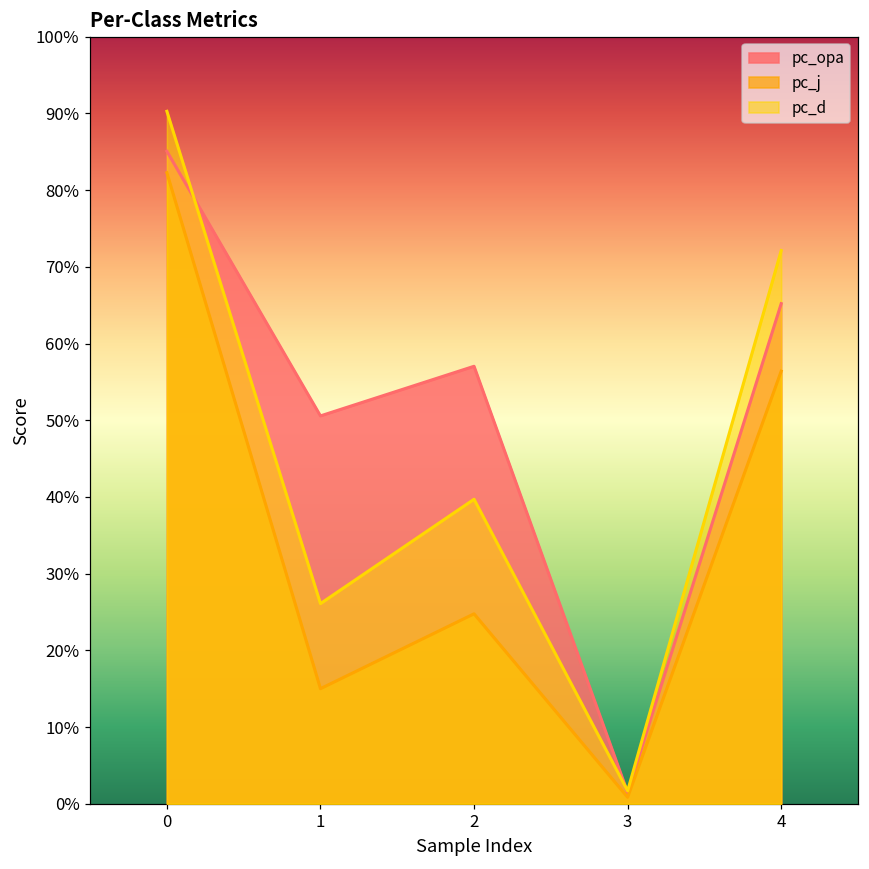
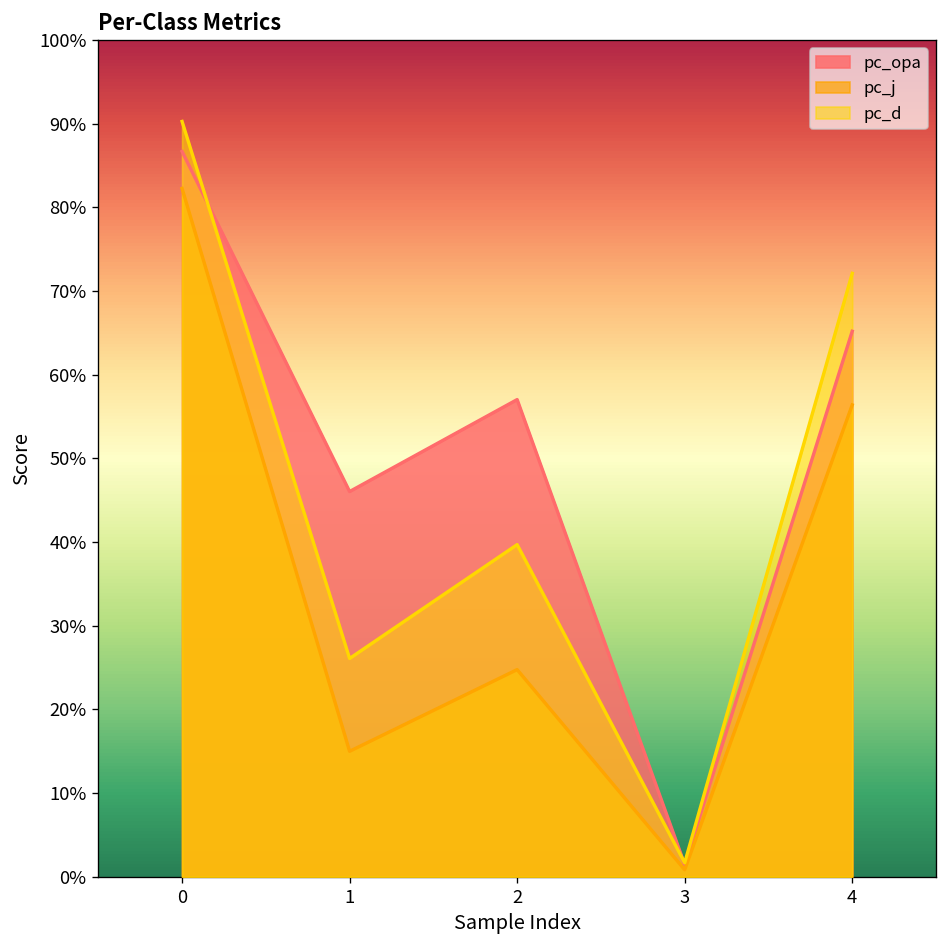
  {
    "pc_opa": {
-     "0": "85%",
-     "1": "51%",
+     "0": "87%",
+     "1": "46%",
      "2": "57%",
      "4": "65%"
    }
  }
